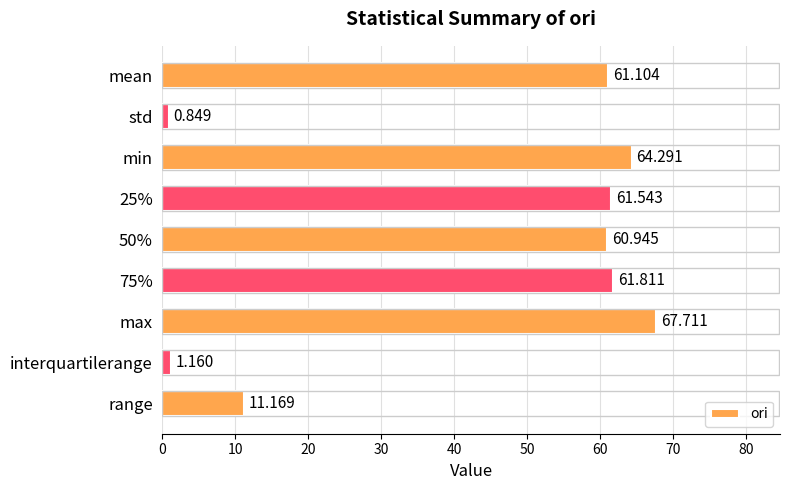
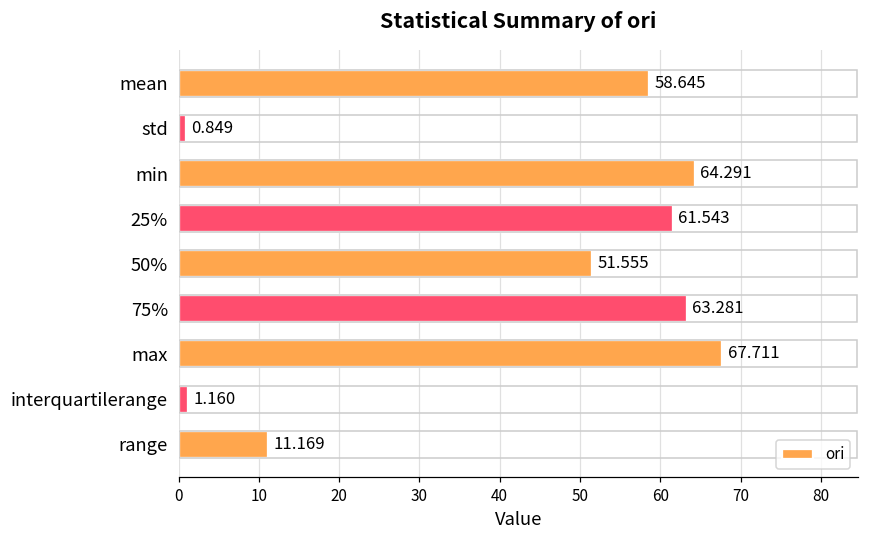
  {
-   "mean": 61.104,
+   "mean": 58.645,
    "std": 0.849,
    "min": 64.291,
    "25%": 61.543,
-   "50%": 60.945,
-   "75%": 61.811,
+   "50%": 51.555,
+   "75%": 63.281,
    "max": 67.711,
    "interquartilerange": 1.160,
    "range": 11.169
  }
